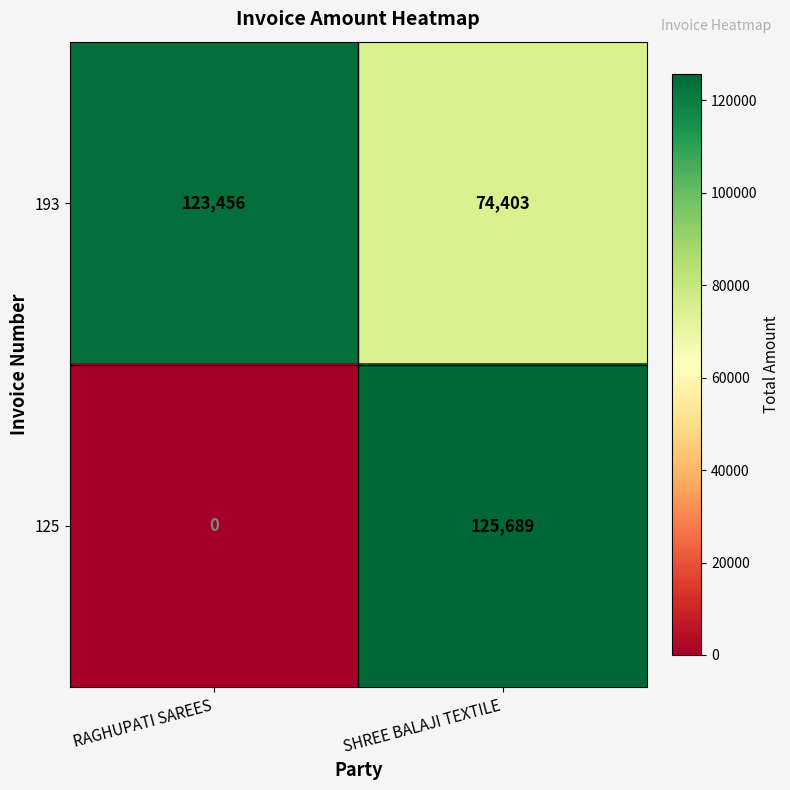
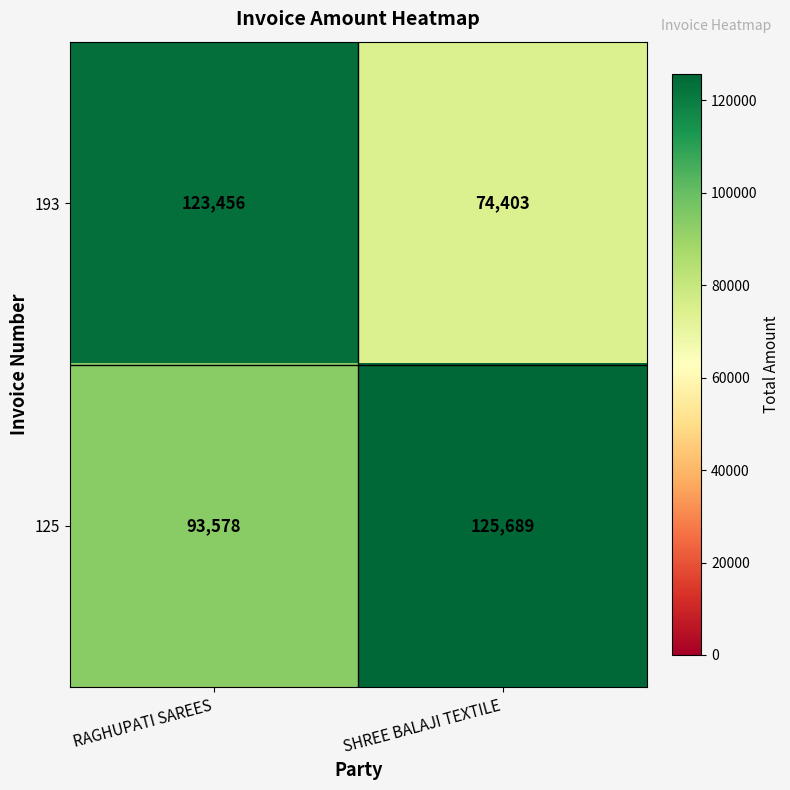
  {
    "193": {
      "RAGHUPATI SAREES": "123,456",
      "SHREE BALAJI TEXTILE": "74,403"
    },
    "125": {
-     "RAGHUPATI SAREES": "0",
+     "RAGHUPATI SAREES": "93,578",
      "SHREE BALAJI TEXTILE": "125,689"
    }
  }
